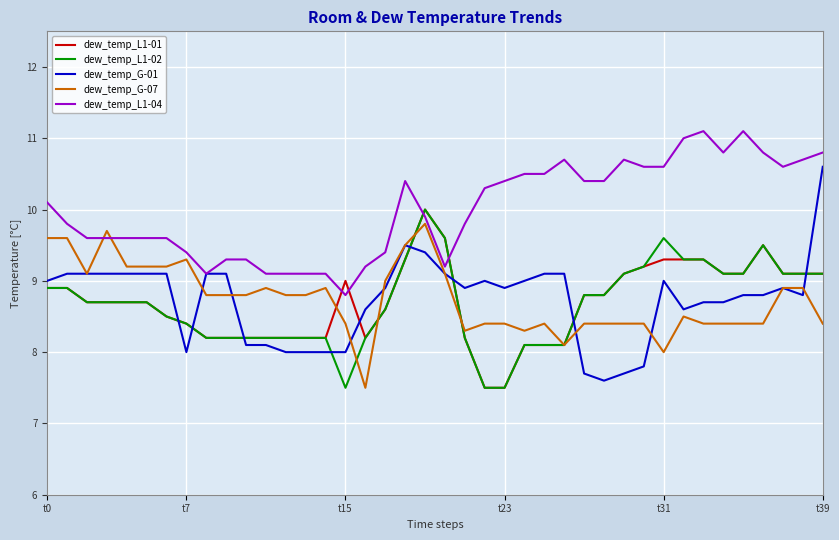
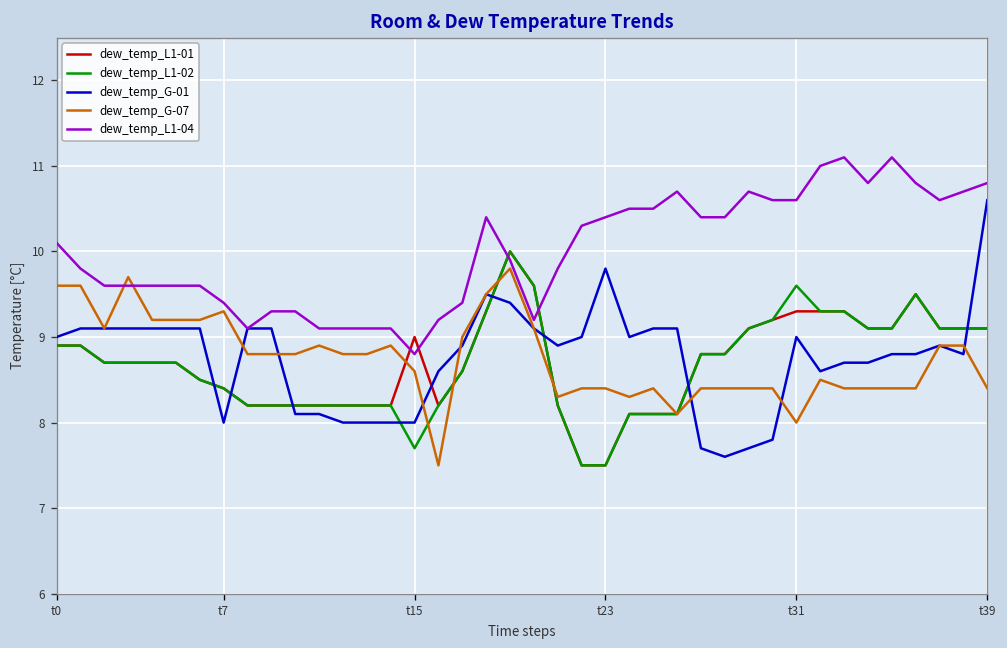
  {
    "dew_temp_L1-01": {
      "t15": 9.0,
      "t31": 9.3
    },
    "dew_temp_L1-02": {
-     "t15": 7.5,
+     "t15": 7.7,
      "t31": 9.6
    },
    "dew_temp_G-01": {
      "t0": 9.0,
      "t7": 8.0,
      "t15": 8.0,
-     "t23": 8.9,
+     "t23": 9.8,
      "t31": 9.0,
      "t39": 10.6
    },
    "dew_temp_G-07": {
      "t0": 9.6,
      "t7": 9.3,
-     "t15": 8.4,
+     "t15": 8.6,
      "t23": 8.4,
      "t31": 8.0,
      "t39": 8.4
    },
    "dew_temp_L1-04": {
      "t0": 10.1,
      "t7": 9.4,
      "t15": 8.8,
      "t23": 10.4,
      "t31": 10.6,
      "t39": 10.8
    }
  }
